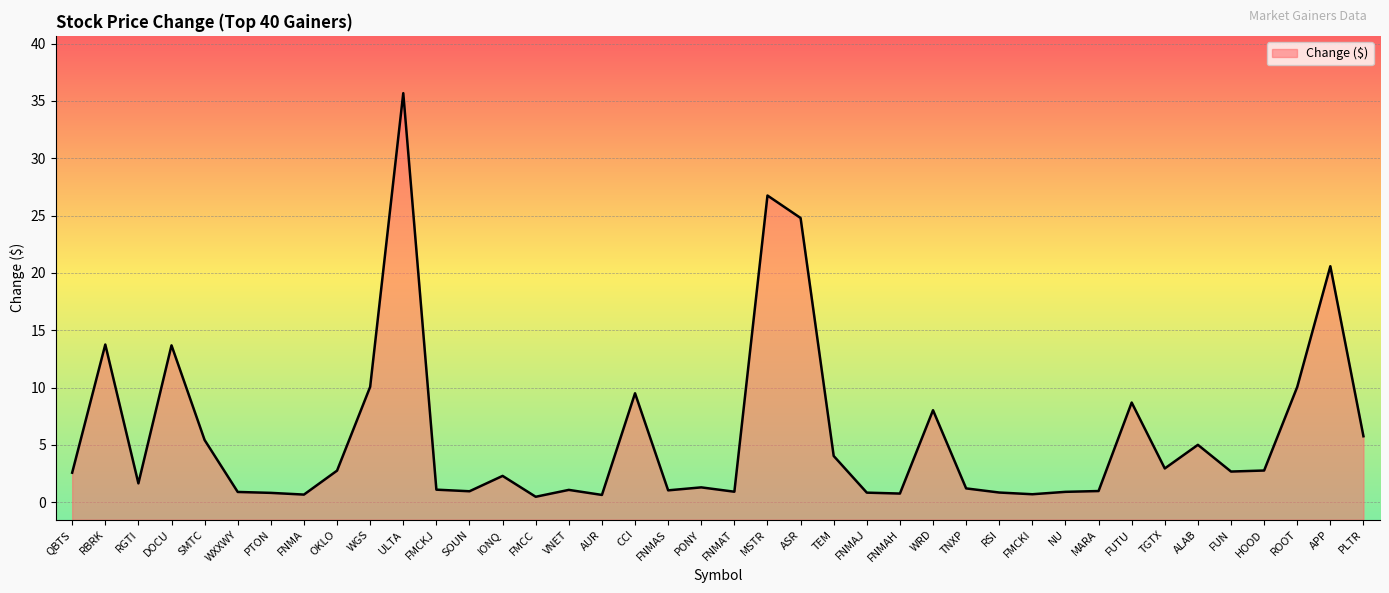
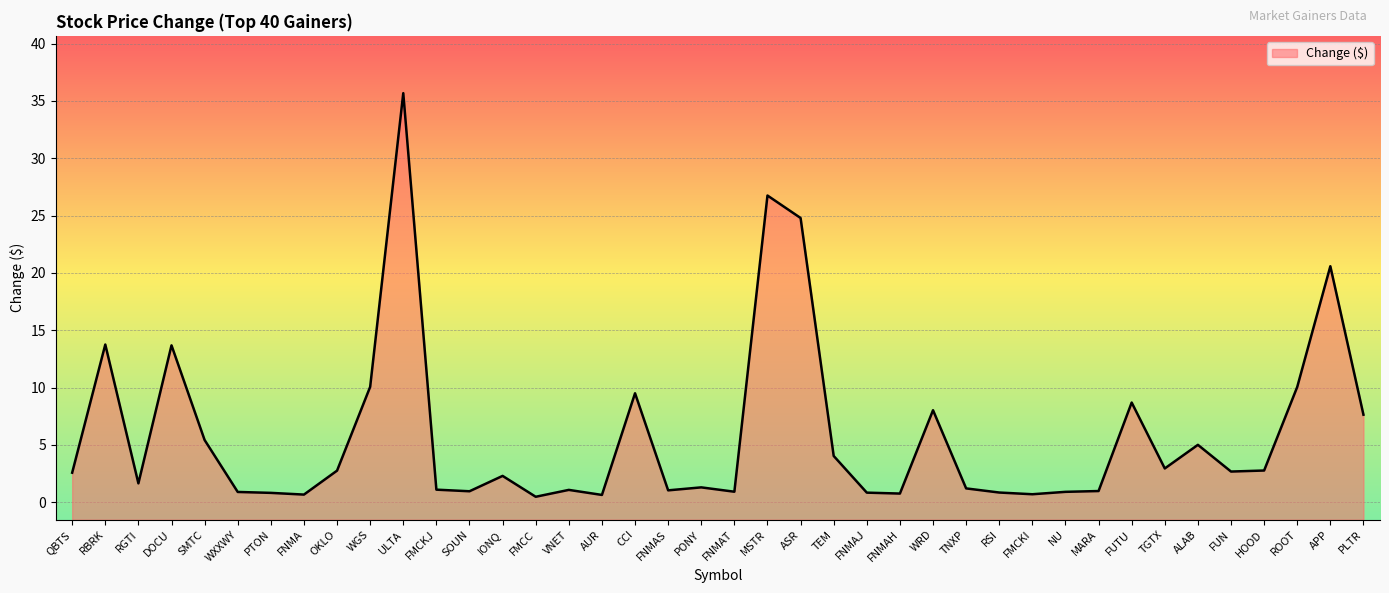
  {
    "QBTS": 2.6,
    "RBRK": 13.8,
    "RGTI": 1.6,
    "DOCU": 13.7,
    "SMTC": 5.4,
    "WXXWY": 0.9,
    "PTON": 0.8,
    "FNMA": 0.7,
    "OKLO": 2.8,
    "WGS": 10.1,
    "ULTA": 35.7,
    "FMCKJ": 1.1,
    "SOUN": 1.0,
    "IONQ": 2.3,
    "FMCC": 0.5,
    "VNET": 1.1,
    "AUR": 0.6,
    "CCI": 9.5,
    "FNMAS": 1.0,
    "PONY": 1.3,
    "FNMAT": 0.9,
    "MSTR": 26.8,
    "ASR": 24.8,
    "TEM": 4.0,
    "FNMAJ": 0.8,
    "FNMAH": 0.8,
    "WRD": 8.0,
    "TNXP": 1.2,
    "RSI": 0.8,
    "FMCKI": 0.7,
    "NU": 0.9,
    "MARA": 1.0,
    "FUTU": 8.7,
    "TGTX": 2.9,
    "ALAB": 5.0,
    "FUN": 2.7,
    "HOOD": 2.8,
    "ROOT": 10.1,
    "APP": 20.6,
-   "PLTR": 5.8
+   "PLTR": 7.6
  }
